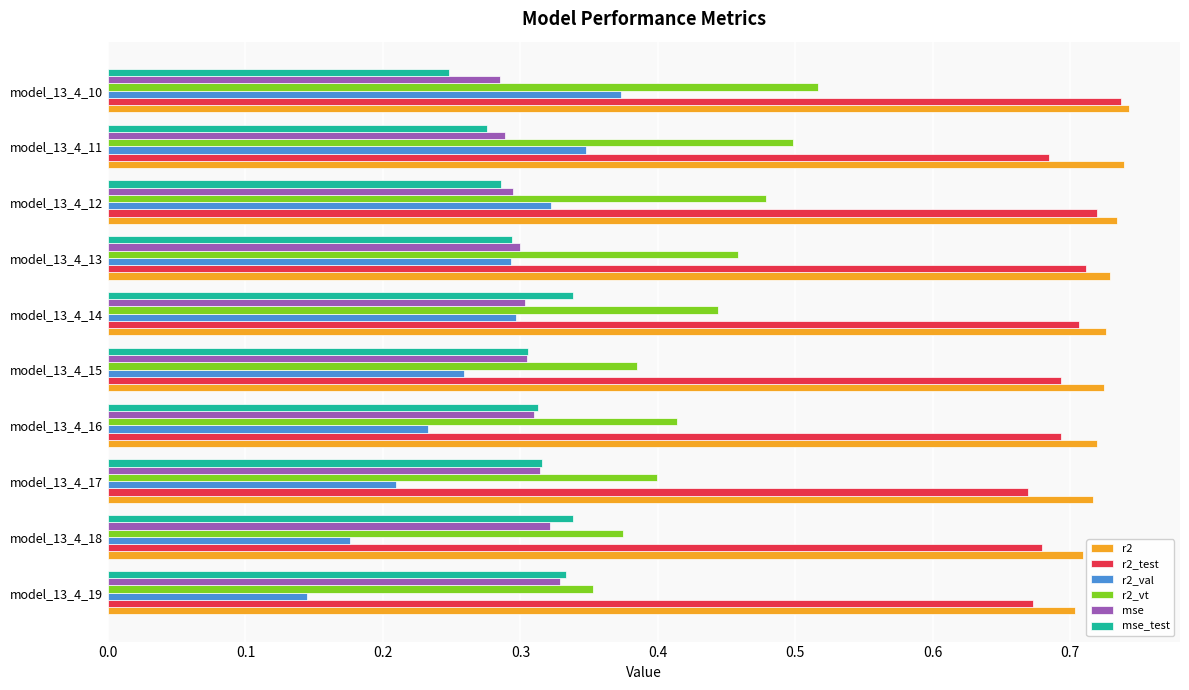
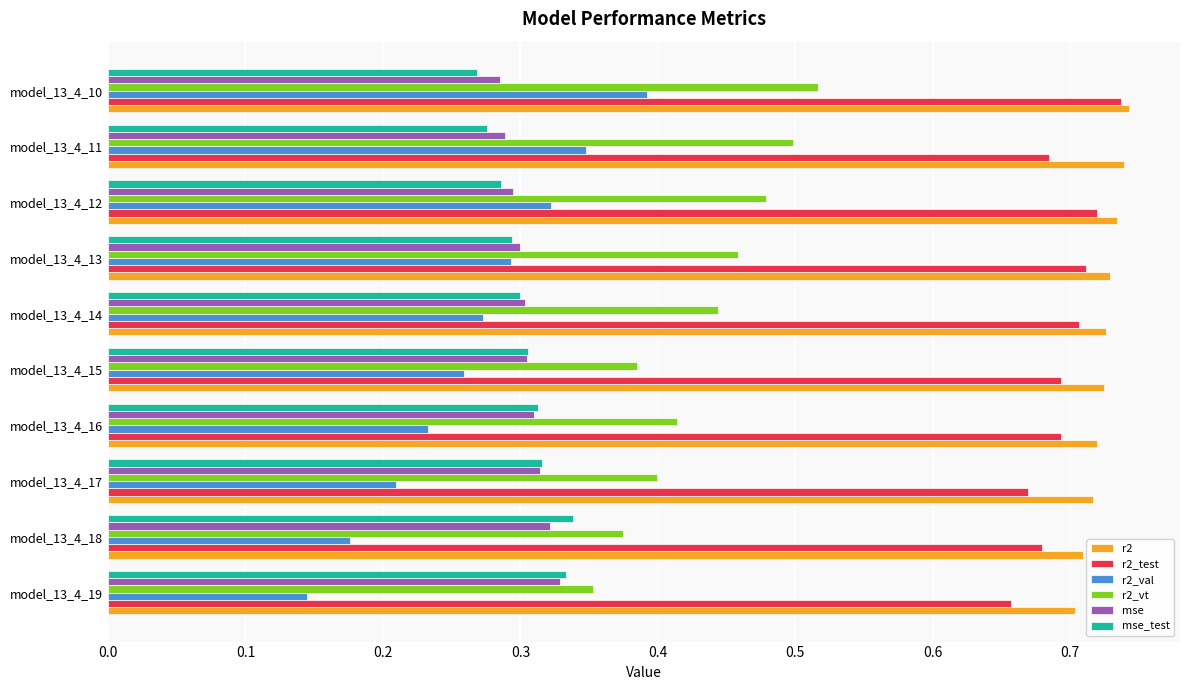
  {
    "r2": {
      "model_13_4_10": 0.743,
      "model_13_4_11": 0.739,
      "model_13_4_12": 0.734,
      "model_13_4_13": 0.729,
      "model_13_4_14": 0.726,
      "model_13_4_15": 0.724,
      "model_13_4_16": 0.720,
      "model_13_4_17": 0.716,
      "model_13_4_18": 0.709,
      "model_13_4_19": 0.703
    },
    "r2_test": {
      "model_13_4_10": 0.736,
      "model_13_4_11": 0.684,
      "model_13_4_12": 0.719,
      "model_13_4_13": 0.712,
      "model_13_4_14": 0.706,
      "model_13_4_15": 0.693,
      "model_13_4_16": 0.693,
      "model_13_4_17": 0.669,
      "model_13_4_18": 0.680,
-     "model_13_4_19": 0.673
+     "model_13_4_19": 0.657
    },
    "r2_val": {
-     "model_13_4_10": 0.373,
+     "model_13_4_10": 0.392,
      "model_13_4_11": 0.348,
      "model_13_4_12": 0.322,
      "model_13_4_13": 0.293,
-     "model_13_4_14": 0.297,
+     "model_13_4_14": 0.273,
      "model_13_4_15": 0.259,
      "model_13_4_16": 0.233,
      "model_13_4_17": 0.210,
      "model_13_4_18": 0.176,
      "model_13_4_19": 0.145
    },
    "r2_vt": {
      "model_13_4_10": 0.516,
      "model_13_4_11": 0.498,
      "model_13_4_12": 0.479,
      "model_13_4_13": 0.458,
      "model_13_4_14": 0.444,
      "model_13_4_15": 0.385,
      "model_13_4_16": 0.414,
      "model_13_4_17": 0.399,
      "model_13_4_18": 0.375,
      "model_13_4_19": 0.353
    },
    "mse": {
      "model_13_4_10": 0.285,
      "model_13_4_11": 0.289,
      "model_13_4_12": 0.294,
      "model_13_4_13": 0.300,
      "model_13_4_14": 0.303,
      "model_13_4_15": 0.305,
      "model_13_4_16": 0.310,
      "model_13_4_17": 0.314,
      "model_13_4_18": 0.322,
      "model_13_4_19": 0.329
    },
    "mse_test": {
-     "model_13_4_10": 0.248,
+     "model_13_4_10": 0.269,
      "model_13_4_11": 0.276,
      "model_13_4_12": 0.286,
      "model_13_4_13": 0.294,
-     "model_13_4_14": 0.338,
+     "model_13_4_14": 0.300,
      "model_13_4_15": 0.305,
      "model_13_4_16": 0.313,
      "model_13_4_17": 0.316,
      "model_13_4_18": 0.339,
      "model_13_4_19": 0.333
    }
  }
